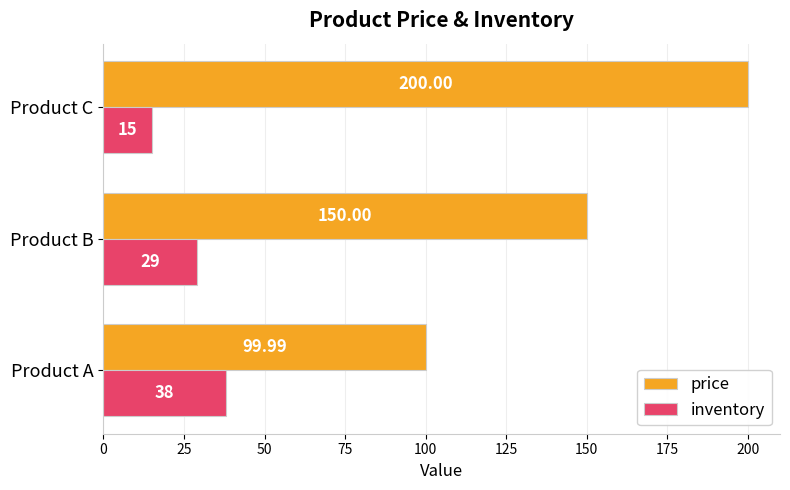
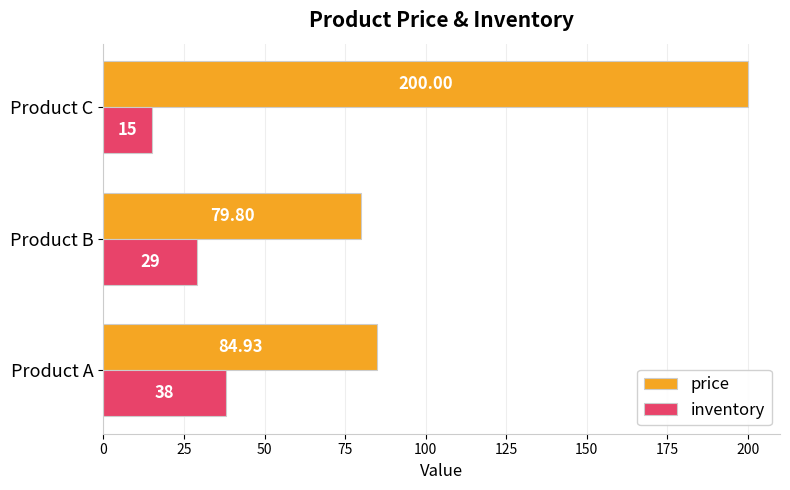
  {
    "price": {
      "Product C": 200.00,
-     "Product B": 150.00,
-     "Product A": 99.99
+     "Product B": 79.80,
+     "Product A": 84.93
    },
    "inventory": {
      "Product C": 15,
      "Product B": 29,
      "Product A": 38
    }
  }
